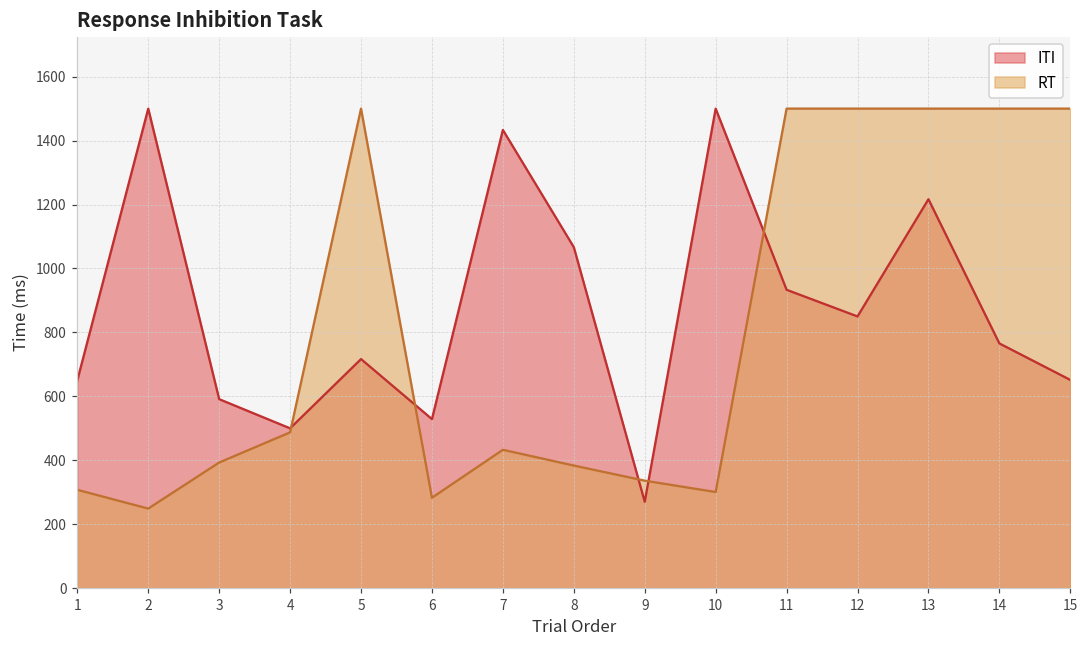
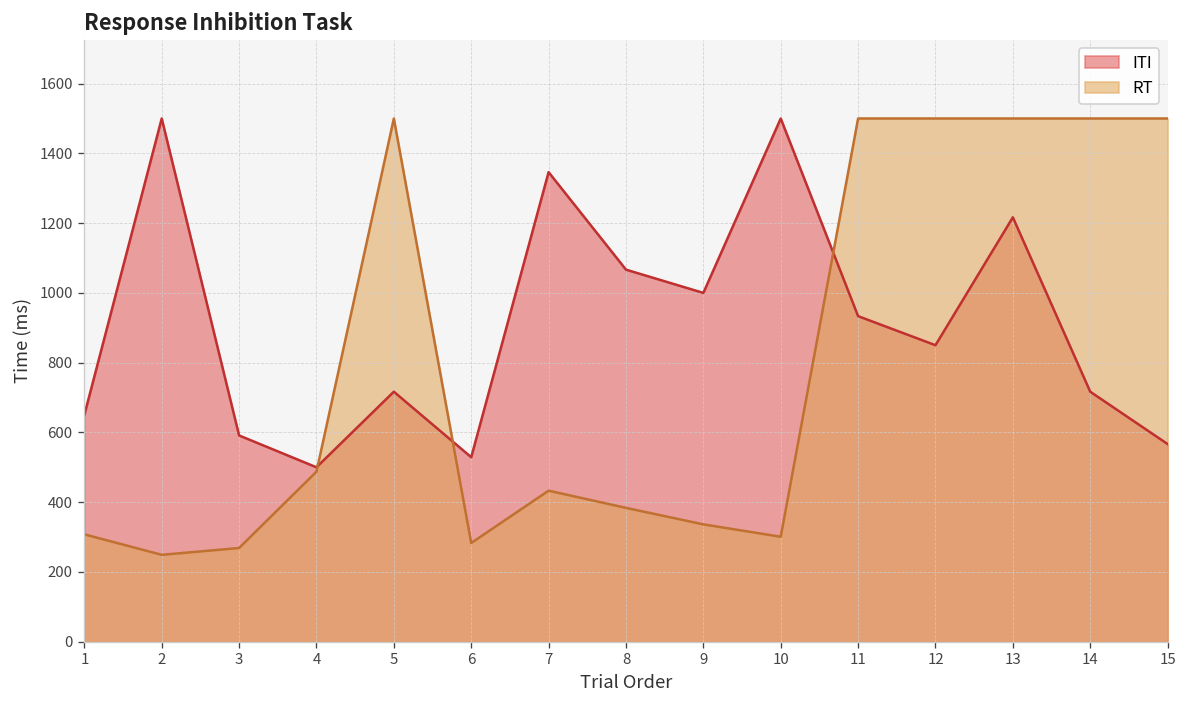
  {
    "ITI": {
      "1": 650,
      "2": 1500,
      "3": 590,
      "4": 500,
      "5": 720,
      "6": 530,
-     "7": 1430,
+     "7": 1350,
      "8": 1070,
-     "9": 270,
+     "9": 1000,
      "10": 1500,
      "11": 930,
      "12": 850,
      "13": 1220,
-     "14": 770,
-     "15": 650
+     "14": 720,
+     "15": 570
    },
    "RT": {
      "1": 310,
      "2": 250,
-     "3": 390,
+     "3": 270,
      "4": 490,
      "5": 1500,
      "6": 280,
      "7": 430,
      "8": 380,
      "9": 340,
      "10": 300,
      "11": 1500,
      "12": 1500,
      "13": 1500,
      "14": 1500,
      "15": 1500
    }
  }
